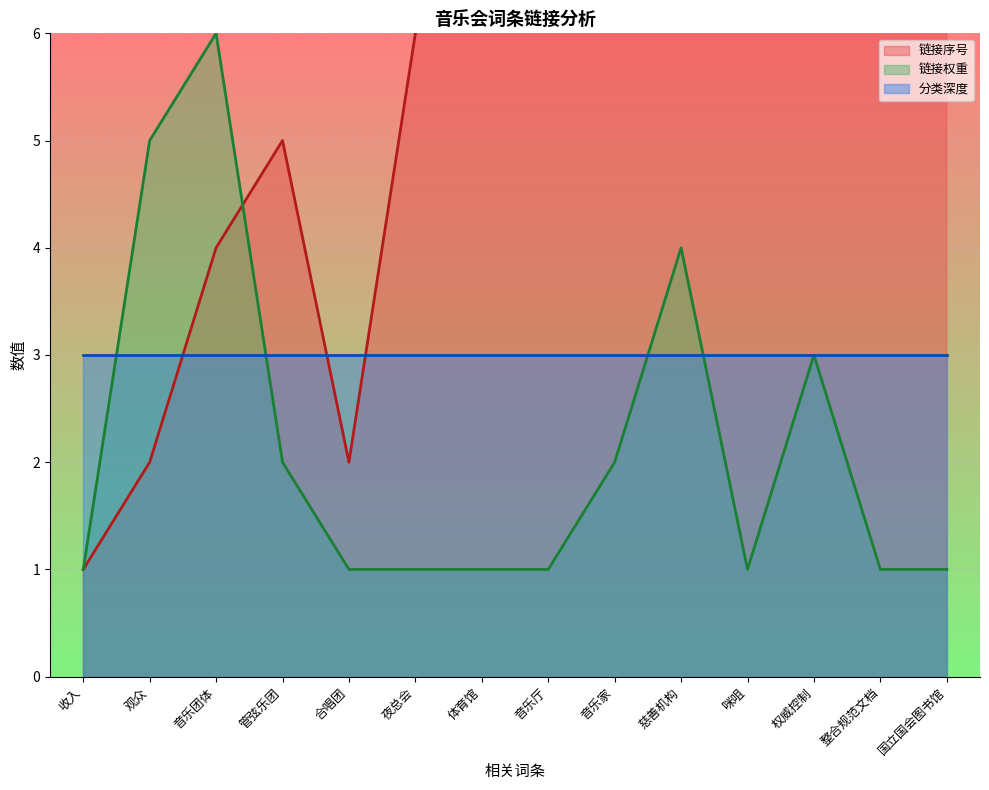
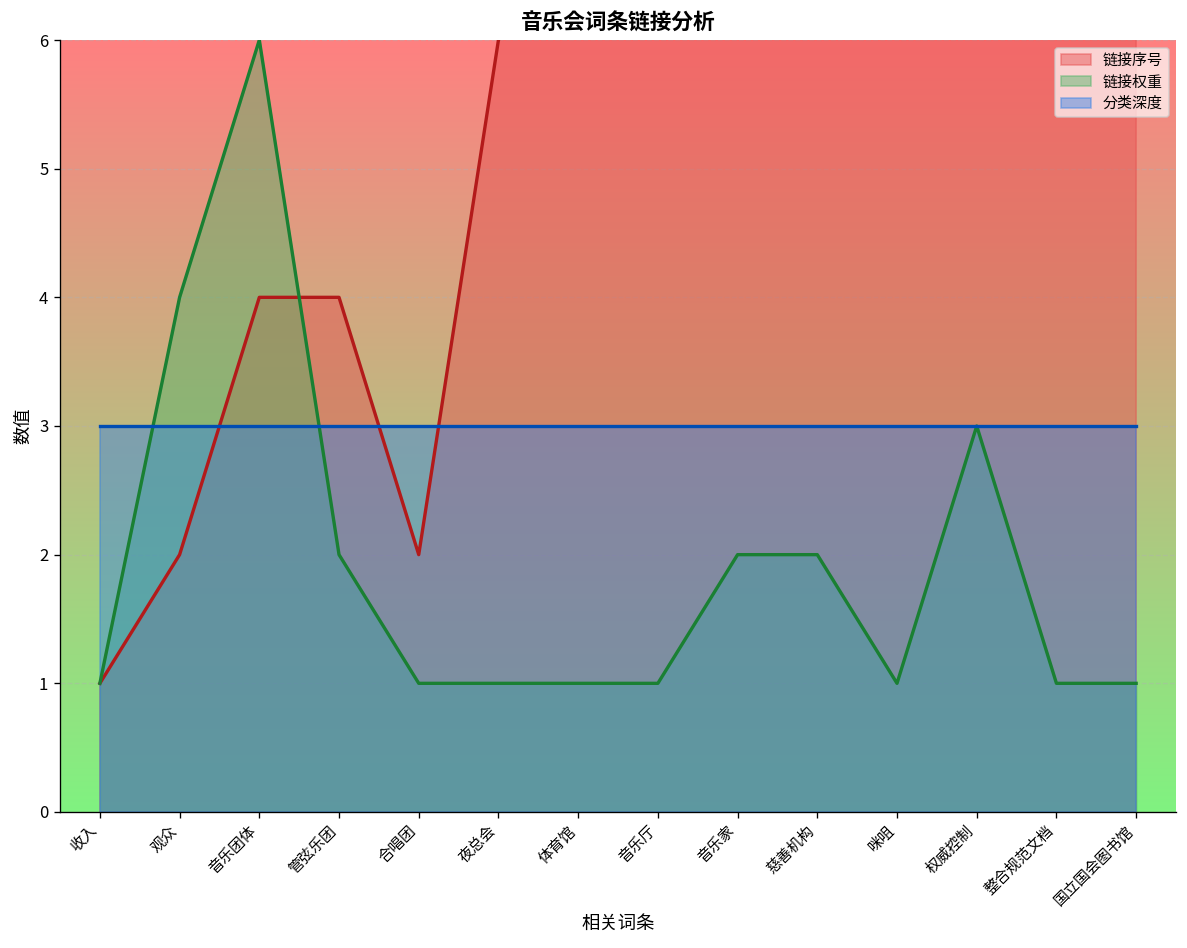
  {
    "链接序号": {
      "观众": 2,
      "音乐团体": 4,
-     "管弦乐团": 5,
+     "管弦乐团": 4,
      "合唱团": 2,
      "夜总会": 6
    },
    "链接权重": {
-     "观众": 5,
+     "观众": 4,
      "音乐团体": 6,
      "管弦乐团": 2,
      "合唱团": 1,
      "夜总会": 1,
      "体育馆": 1,
      "音乐厅": 1,
      "音乐家": 2,
-     "慈善机构": 4,
+     "慈善机构": 2,
      "咪咀": 1,
      "整合规范文档": 1,
      "国立国会图书馆": 1
    },
    "分类深度": {
      "收入": 3,
      "观众": 3,
      "音乐团体": 3,
      "管弦乐团": 3,
      "合唱团": 3,
      "夜总会": 3,
      "体育馆": 3,
      "音乐厅": 3,
      "音乐家": 3,
      "慈善机构": 3,
      "咪咀": 3,
      "整合规范文档": 3,
      "国立国会图书馆": 3
    }
  }
